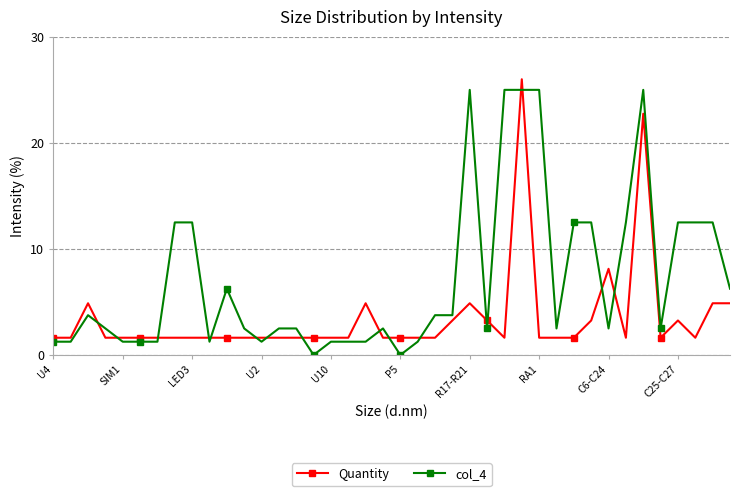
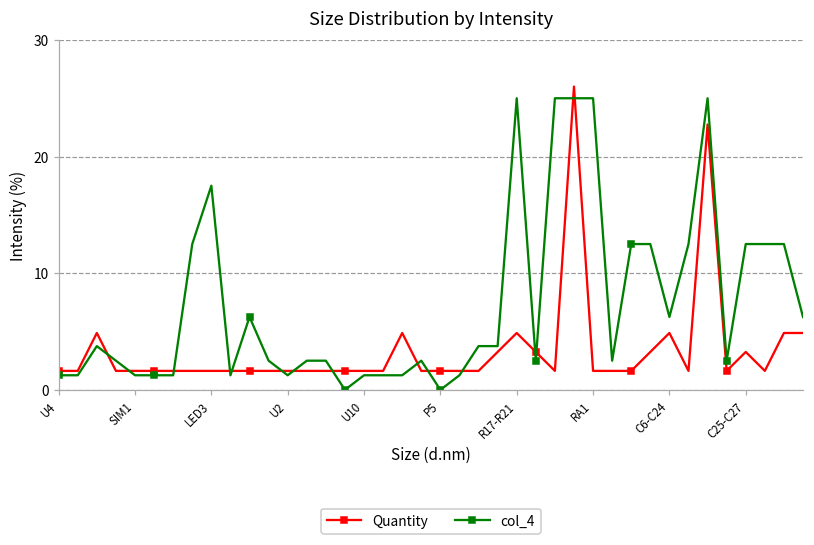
  {
    "Quantity": {
      "U4": 1.6,
      "SIM1": 1.6,
      "LED3": 1.6,
      "U2": 1.6,
      "U10": 1.6,
      "P5": 1.6,
      "R17-R21": 4.9,
      "RA1": 1.6,
-     "C6-C24": 8.1,
+     "C6-C24": 4.9,
      "C25-C27": 3.3
    },
    "col_4": {
      "U4": 1.3,
      "SIM1": 1.3,
-     "LED3": 12.5,
+     "LED3": 17.5,
      "U2": 1.3,
      "U10": 1.3,
      "P5": 0.0,
      "R17-R21": 25.0,
      "RA1": 25.0,
-     "C6-C24": 2.5,
+     "C6-C24": 6.3,
      "C25-C27": 12.5
    }
  }
